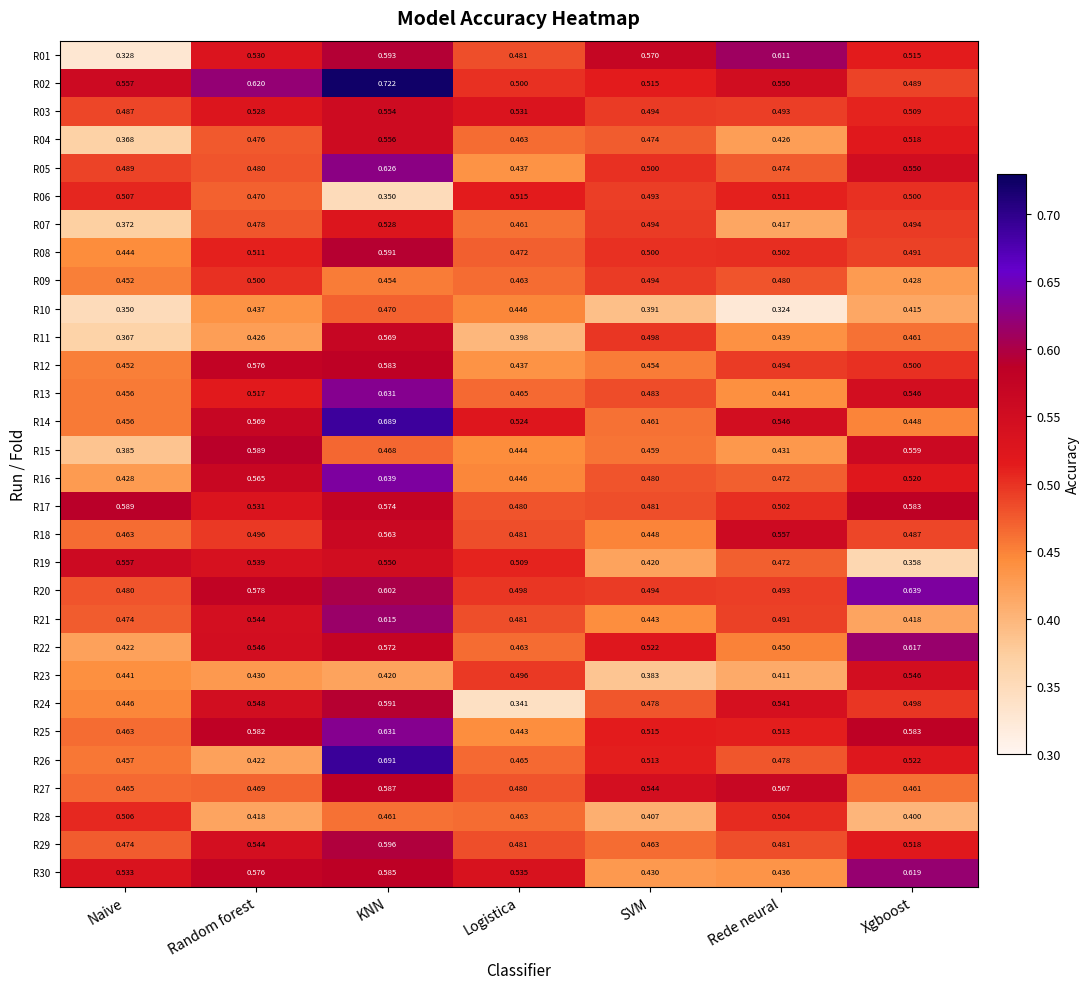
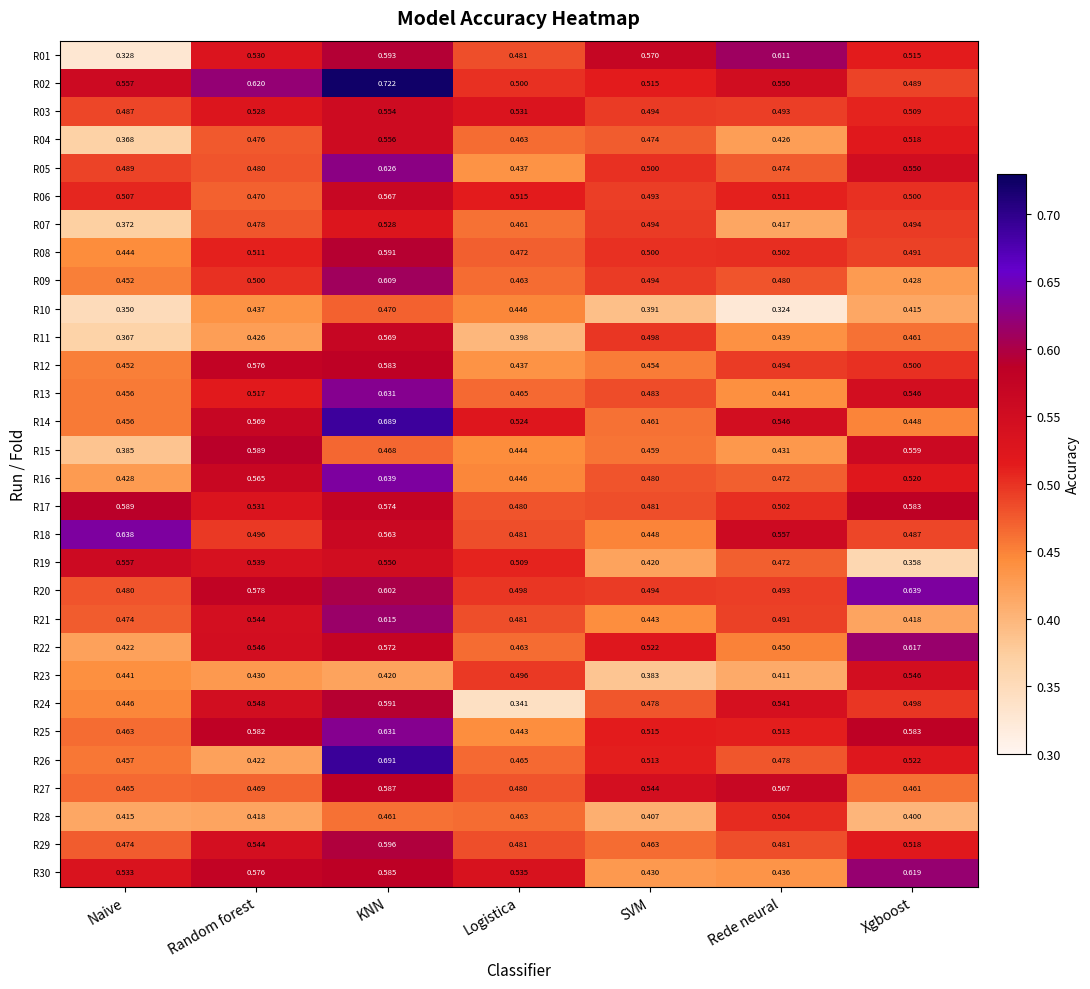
  {
    "R06": {
      "Naive": 0.507,
      "Random forest": 0.470,
-     "KNN": 0.350,
+     "KNN": 0.567,
      "Logistica": 0.515,
      "SVM": 0.493,
      "Rede neural": 0.511,
      "Xgboost": 0.500
    },
    "R09": {
      "Naive": 0.452,
      "Random forest": 0.500,
-     "KNN": 0.454,
+     "KNN": 0.609,
      "Logistica": 0.463,
      "SVM": 0.494,
      "Rede neural": 0.480,
      "Xgboost": 0.428
    },
    "R18": {
-     "Naive": 0.463,
+     "Naive": 0.638,
      "Random forest": 0.496,
      "KNN": 0.563,
      "Logistica": 0.481,
      "SVM": 0.448,
      "Rede neural": 0.557,
      "Xgboost": 0.487
    },
    "R28": {
-     "Naive": 0.506,
+     "Naive": 0.415,
      "Random forest": 0.418,
      "KNN": 0.461,
      "Logistica": 0.463,
      "SVM": 0.407,
      "Rede neural": 0.504,
      "Xgboost": 0.400
    }
  }
